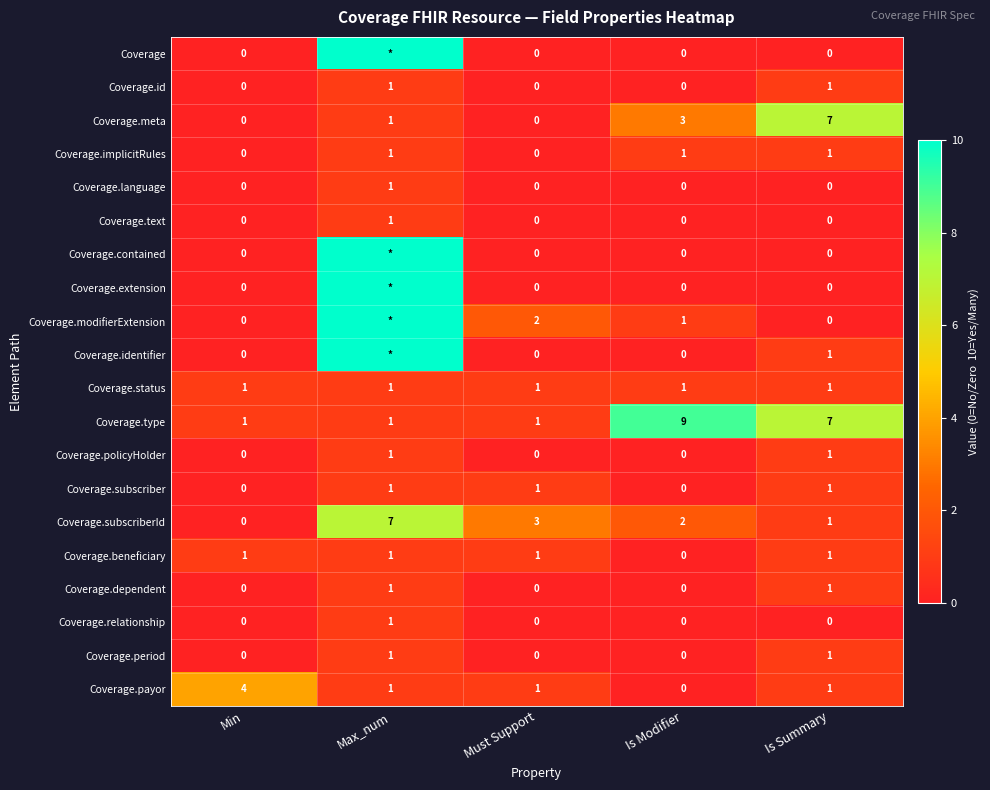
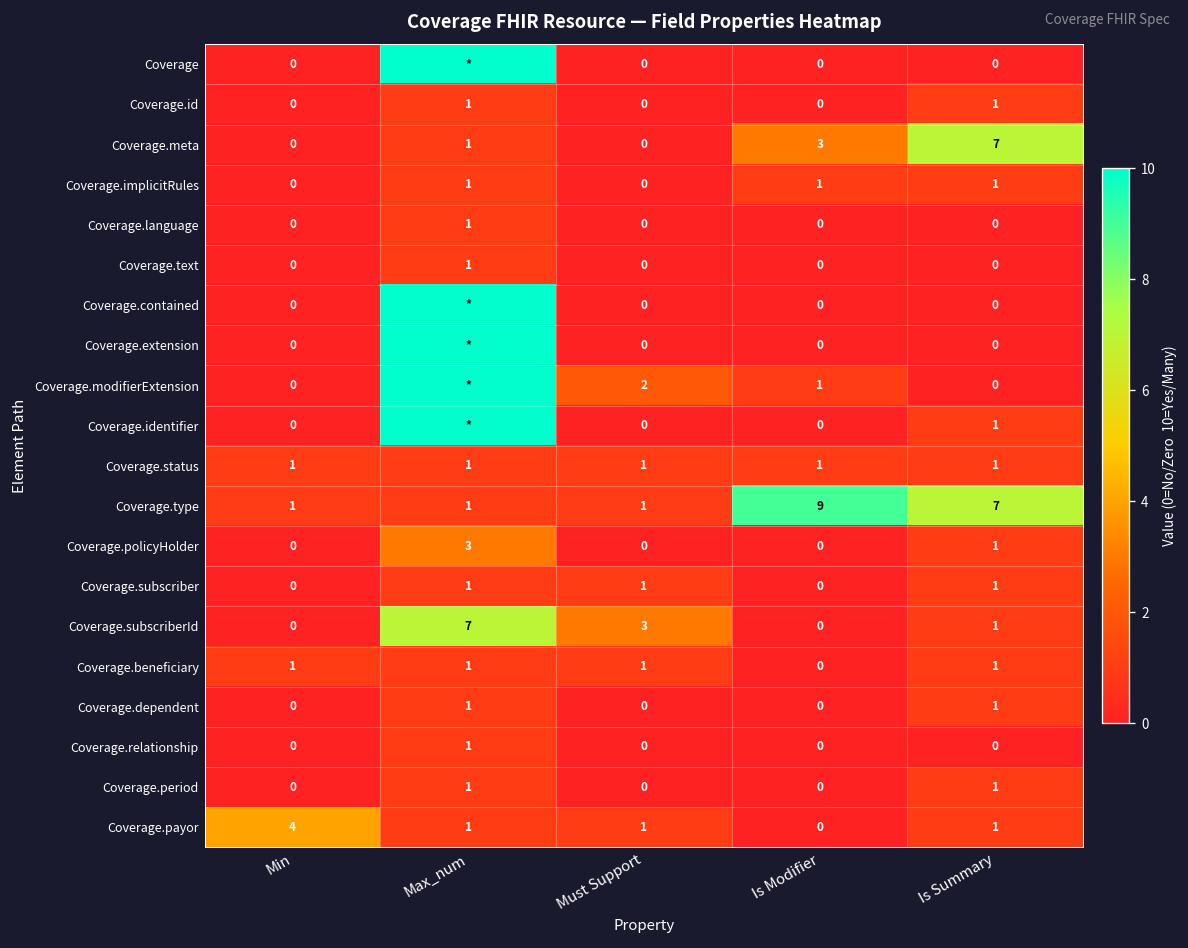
  {
    "Coverage": {
      "Min": 0,
      "Must Support": 0,
      "Is Modifier": 0,
      "Is Summary": 0
    },
    "Coverage.id": {
      "Min": 0,
      "Max_num": 1,
      "Must Support": 0,
      "Is Modifier": 0,
      "Is Summary": 1
    },
    "Coverage.meta": {
      "Min": 0,
      "Max_num": 1,
      "Must Support": 0,
      "Is Modifier": 3,
      "Is Summary": 7
    },
    "Coverage.implicitRules": {
      "Min": 0,
      "Max_num": 1,
      "Must Support": 0,
      "Is Modifier": 1,
      "Is Summary": 1
    },
    "Coverage.language": {
      "Min": 0,
      "Max_num": 1,
      "Must Support": 0,
      "Is Modifier": 0,
      "Is Summary": 0
    },
    "Coverage.text": {
      "Min": 0,
      "Max_num": 1,
      "Must Support": 0,
      "Is Modifier": 0,
      "Is Summary": 0
    },
    "Coverage.contained": {
      "Min": 0,
      "Must Support": 0,
      "Is Modifier": 0,
      "Is Summary": 0
    },
    "Coverage.extension": {
      "Min": 0,
      "Must Support": 0,
      "Is Modifier": 0,
      "Is Summary": 0
    },
    "Coverage.modifierExtension": {
      "Min": 0,
      "Must Support": 2,
      "Is Modifier": 1,
      "Is Summary": 0
    },
    "Coverage.identifier": {
      "Min": 0,
      "Must Support": 0,
      "Is Modifier": 0,
      "Is Summary": 1
    },
    "Coverage.status": {
      "Min": 1,
      "Max_num": 1,
      "Must Support": 1,
      "Is Modifier": 1,
      "Is Summary": 1
    },
    "Coverage.type": {
      "Min": 1,
      "Max_num": 1,
      "Must Support": 1,
      "Is Modifier": 9,
      "Is Summary": 7
    },
    "Coverage.policyHolder": {
      "Min": 0,
-     "Max_num": 1,
+     "Max_num": 3,
      "Must Support": 0,
      "Is Modifier": 0,
      "Is Summary": 1
    },
    "Coverage.subscriber": {
      "Min": 0,
      "Max_num": 1,
      "Must Support": 1,
      "Is Modifier": 0,
      "Is Summary": 1
    },
    "Coverage.subscriberId": {
      "Min": 0,
      "Max_num": 7,
      "Must Support": 3,
-     "Is Modifier": 2,
+     "Is Modifier": 0,
      "Is Summary": 1
    },
    "Coverage.beneficiary": {
      "Min": 1,
      "Max_num": 1,
      "Must Support": 1,
      "Is Modifier": 0,
      "Is Summary": 1
    },
    "Coverage.dependent": {
      "Min": 0,
      "Max_num": 1,
      "Must Support": 0,
      "Is Modifier": 0,
      "Is Summary": 1
    },
    "Coverage.relationship": {
      "Min": 0,
      "Max_num": 1,
      "Must Support": 0,
      "Is Modifier": 0,
      "Is Summary": 0
    },
    "Coverage.period": {
      "Min": 0,
      "Max_num": 1,
      "Must Support": 0,
      "Is Modifier": 0,
      "Is Summary": 1
    },
    "Coverage.payor": {
      "Min": 4,
      "Max_num": 1,
      "Must Support": 1,
      "Is Modifier": 0,
      "Is Summary": 1
    }
  }
